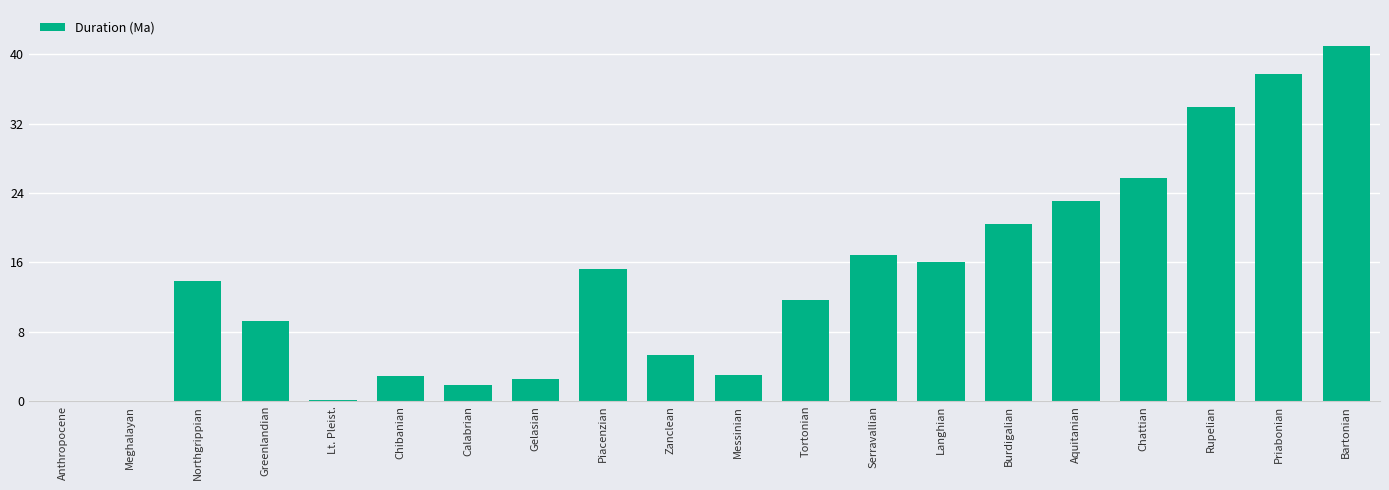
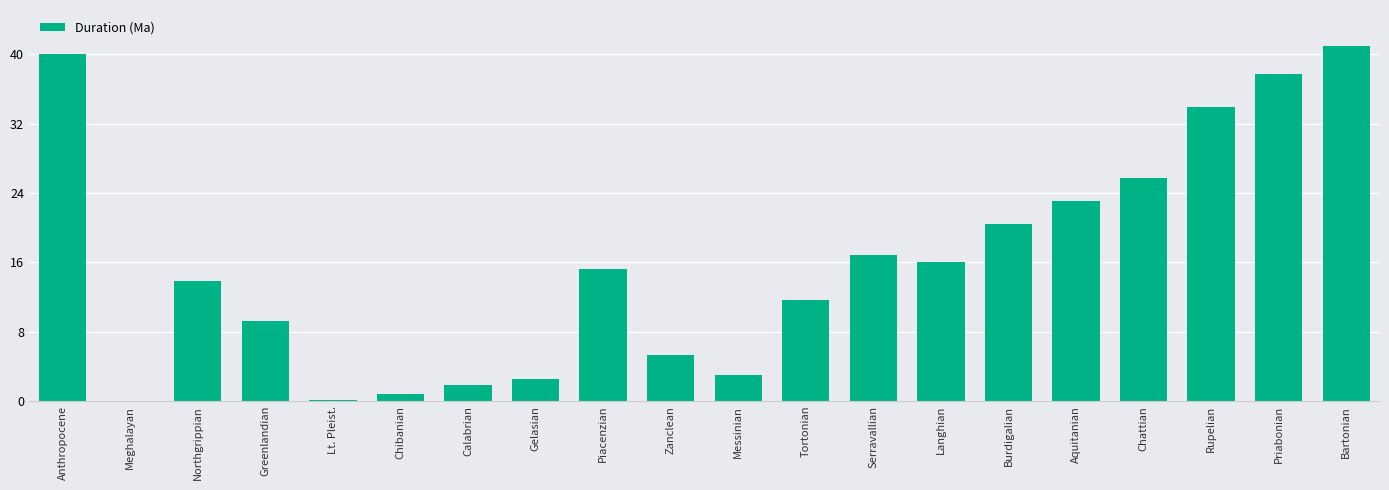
  {
-   "Anthropocene": 0,
+   "Anthropocene": 40,
    "Northgrippian": 14,
    "Greenlandian": 9,
-   "Chibanian": 3,
+   "Chibanian": 1,
    "Calabrian": 2,
    "Gelasian": 3,
    "Piacenzian": 15,
    "Zanclean": 5,
    "Messinian": 3,
    "Tortonian": 12,
    "Serravallian": 17,
    "Langhian": 16,
    "Burdigalian": 20,
    "Aquitanian": 23,
    "Chattian": 26,
    "Rupelian": 34,
    "Priabonian": 38,
    "Bartonian": 41
  }
